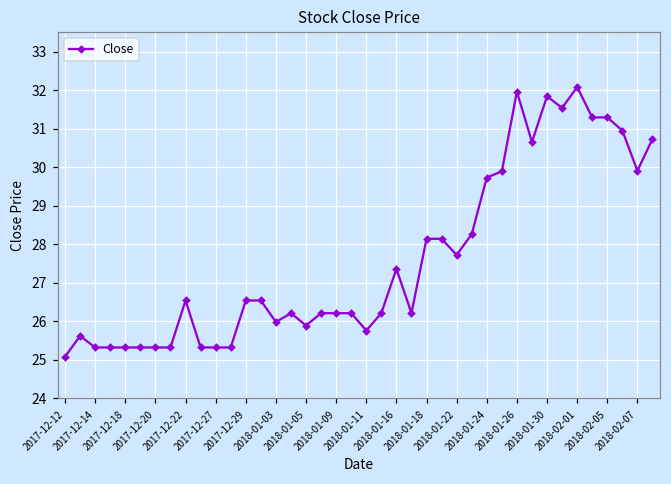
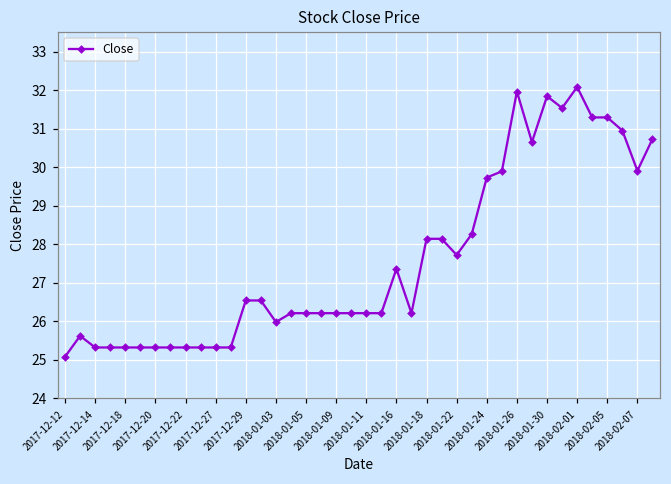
  {
    "2017-12-12": 25.1,
    "2017-12-14": 25.3,
    "2017-12-18": 25.3,
    "2017-12-20": 25.3,
-   "2017-12-22": 26.5,
+   "2017-12-22": 25.3,
    "2017-12-27": 25.3,
    "2017-12-29": 26.5,
    "2018-01-03": 26.0,
-   "2018-01-05": 25.9,
+   "2018-01-05": 26.2,
    "2018-01-09": 26.2,
-   "2018-01-11": 25.8,
+   "2018-01-11": 26.2,
    "2018-01-16": 27.4,
    "2018-01-18": 28.1,
    "2018-01-22": 27.7,
    "2018-01-24": 29.7,
    "2018-01-26": 32.0,
    "2018-01-30": 31.8,
    "2018-02-01": 32.1,
    "2018-02-05": 31.3,
    "2018-02-07": 29.9
  }
